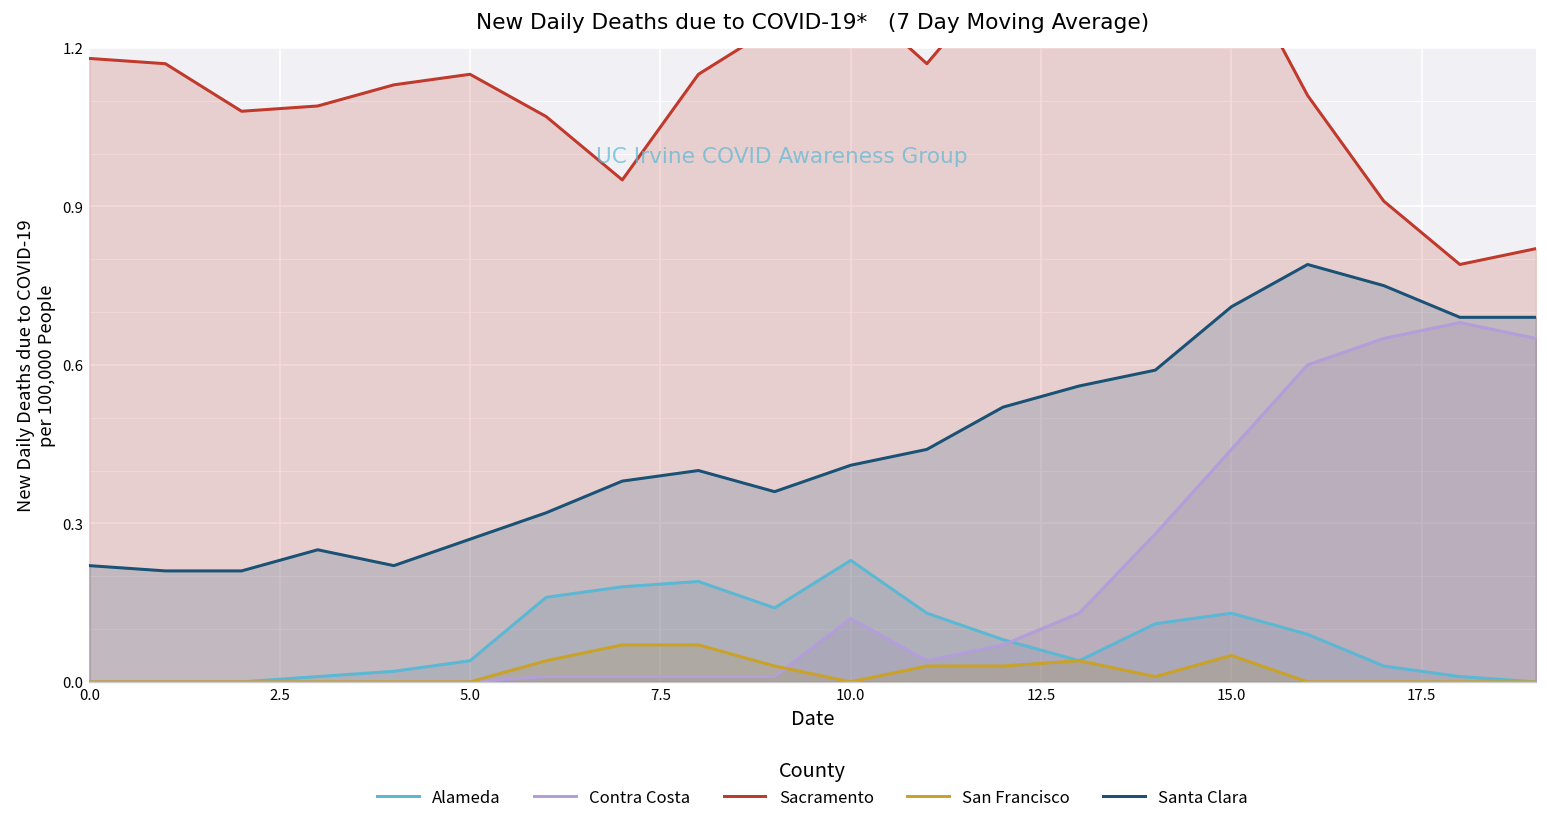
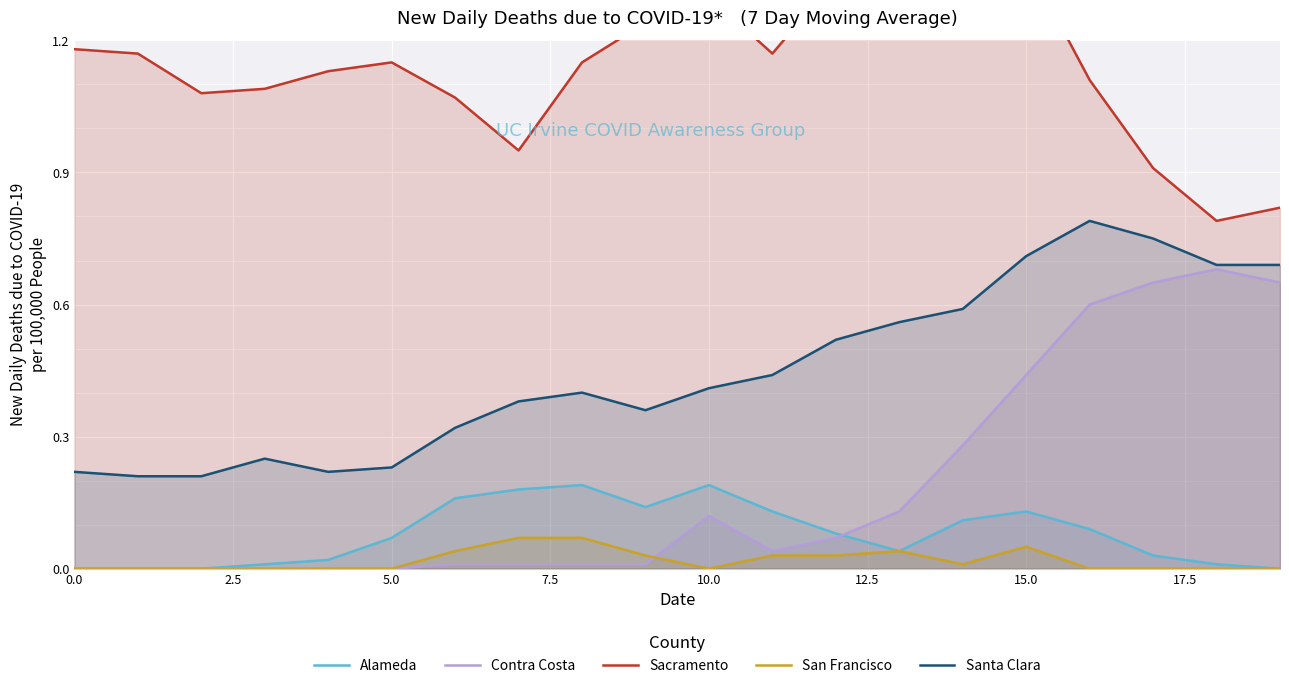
  {
    "Alameda": {
-     "5.0": 0.04,
-     "10.0": 0.23,
+     "5.0": 0.07,
+     "10.0": 0.19,
      "15.0": 0.13
    },
    "Contra Costa": {
      "10.0": 0.12,
      "15.0": 0.44
    },
    "Sacramento": {
      "0.0": 1.18,
      "5.0": 1.15
    },
    "San Francisco": {
      "10.0": 0.00,
      "15.0": 0.05
    },
    "Santa Clara": {
      "0.0": 0.22,
-     "5.0": 0.27,
+     "5.0": 0.23,
      "10.0": 0.41,
      "15.0": 0.71
    }
  }
